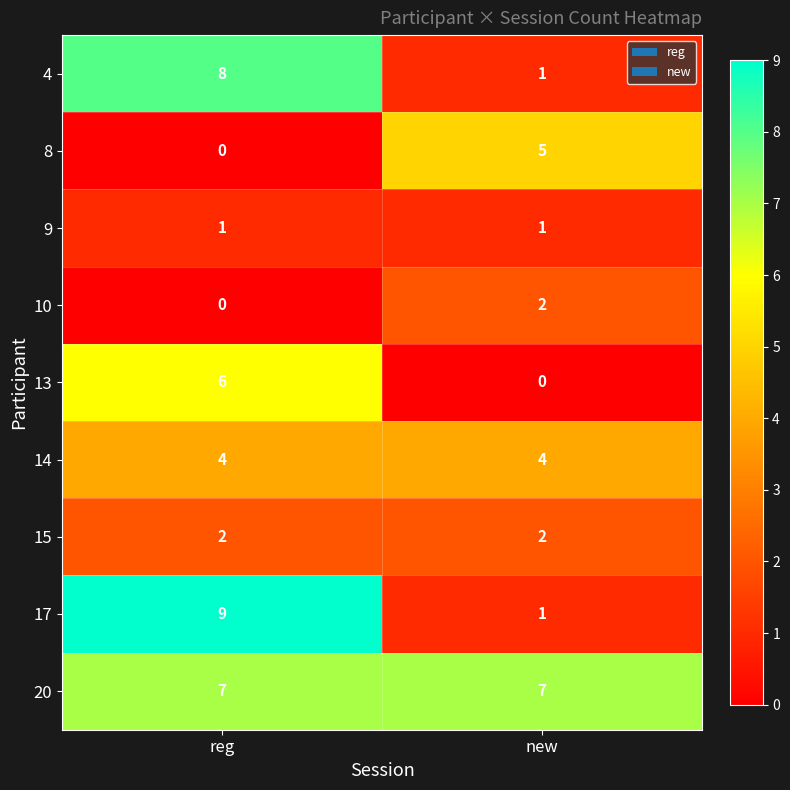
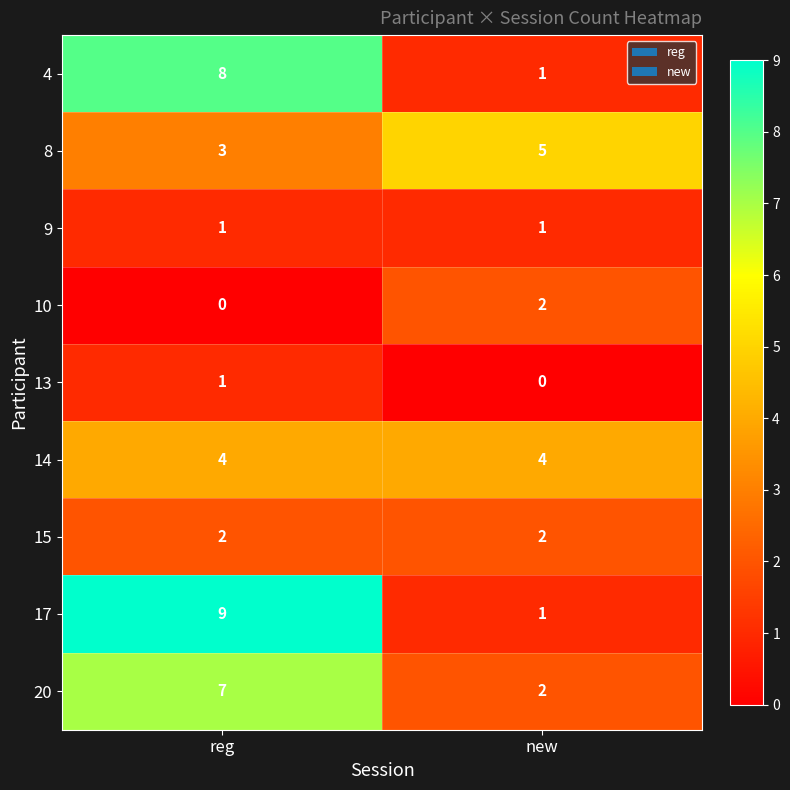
  {
    "4": {
      "reg": 8,
      "new": 1
    },
    "8": {
-     "reg": 0,
+     "reg": 3,
      "new": 5
    },
    "9": {
      "reg": 1,
      "new": 1
    },
    "10": {
      "reg": 0,
      "new": 2
    },
    "13": {
-     "reg": 6,
+     "reg": 1,
      "new": 0
    },
    "14": {
      "reg": 4,
      "new": 4
    },
    "15": {
      "reg": 2,
      "new": 2
    },
    "17": {
      "reg": 9,
      "new": 1
    },
    "20": {
      "reg": 7,
-     "new": 7
+     "new": 2
    }
  }
